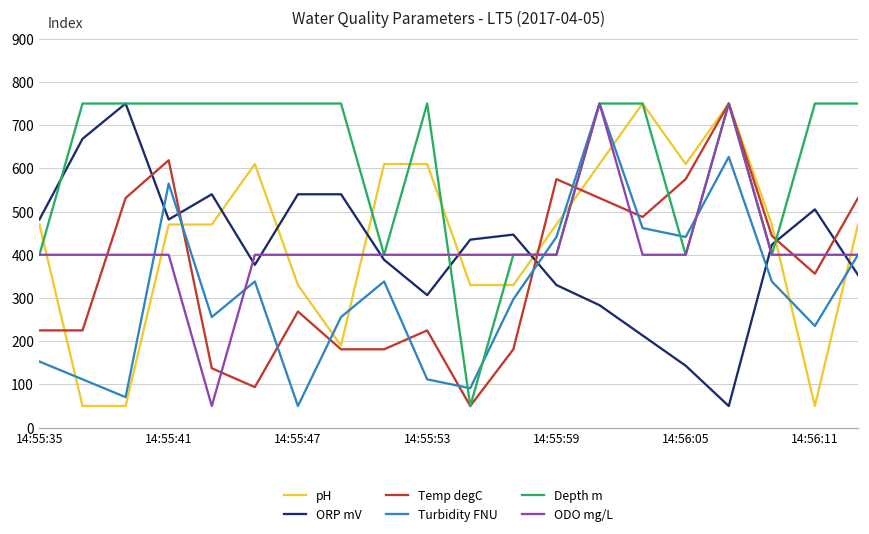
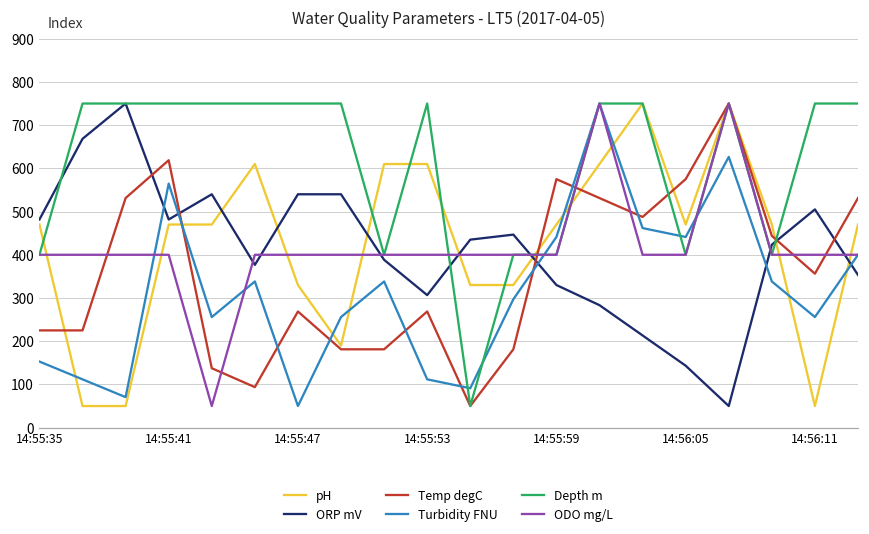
  {
    "pH": {
      "14:55:35": 470,
      "14:55:41": 470,
      "14:55:47": 330,
      "14:55:53": 610,
      "14:55:59": 470,
-     "14:56:05": 610,
+     "14:56:05": 470,
      "14:56:11": 50
    },
    "ORP mV": {
      "14:55:35": 480,
      "14:55:41": 480,
      "14:55:47": 540,
      "14:55:53": 310,
      "14:55:59": 330,
      "14:56:05": 140,
      "14:56:11": 510
    },
    "Temp degC": {
      "14:55:35": 230,
      "14:55:41": 620,
      "14:55:47": 270,
-     "14:55:53": 230,
+     "14:55:53": 270,
      "14:55:59": 580,
      "14:56:05": 580,
      "14:56:11": 360
    },
    "Turbidity FNU": {
      "14:55:35": 150,
      "14:55:41": 560,
      "14:55:47": 50,
      "14:55:53": 110,
      "14:55:59": 440,
      "14:56:05": 440,
-     "14:56:11": 240
+     "14:56:11": 260
    },
    "Depth m": {
      "14:55:41": 750,
      "14:55:47": 750,
      "14:55:53": 750,
      "14:56:11": 750
    },
    "ODO mg/L": {
      "14:55:41": 400,
      "14:55:47": 400,
      "14:55:53": 400,
      "14:56:11": 400
    }
  }
